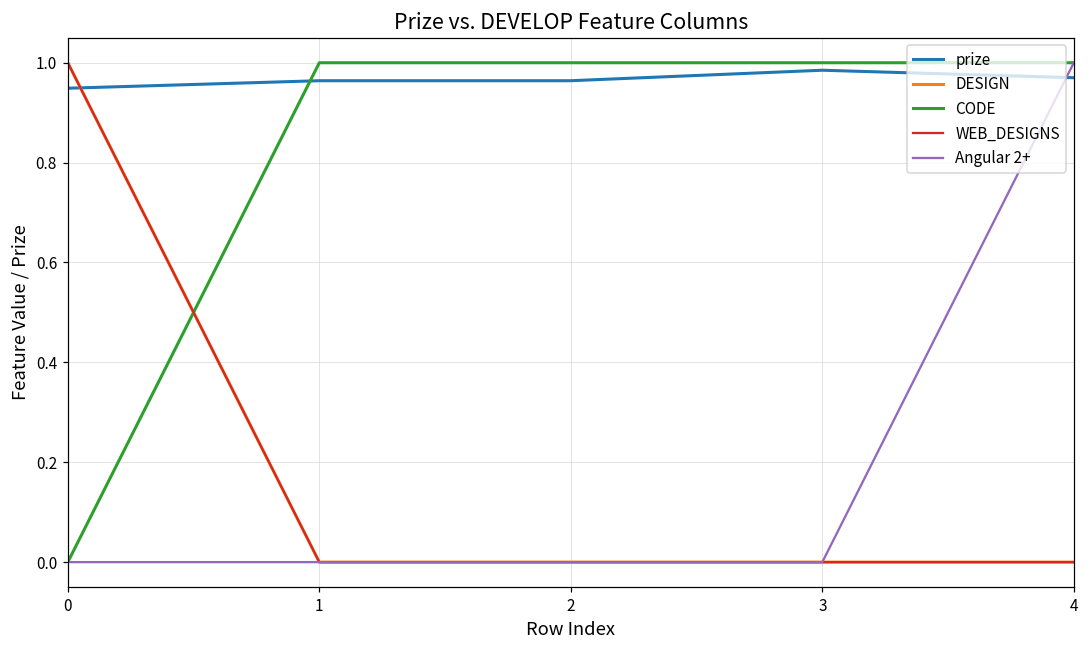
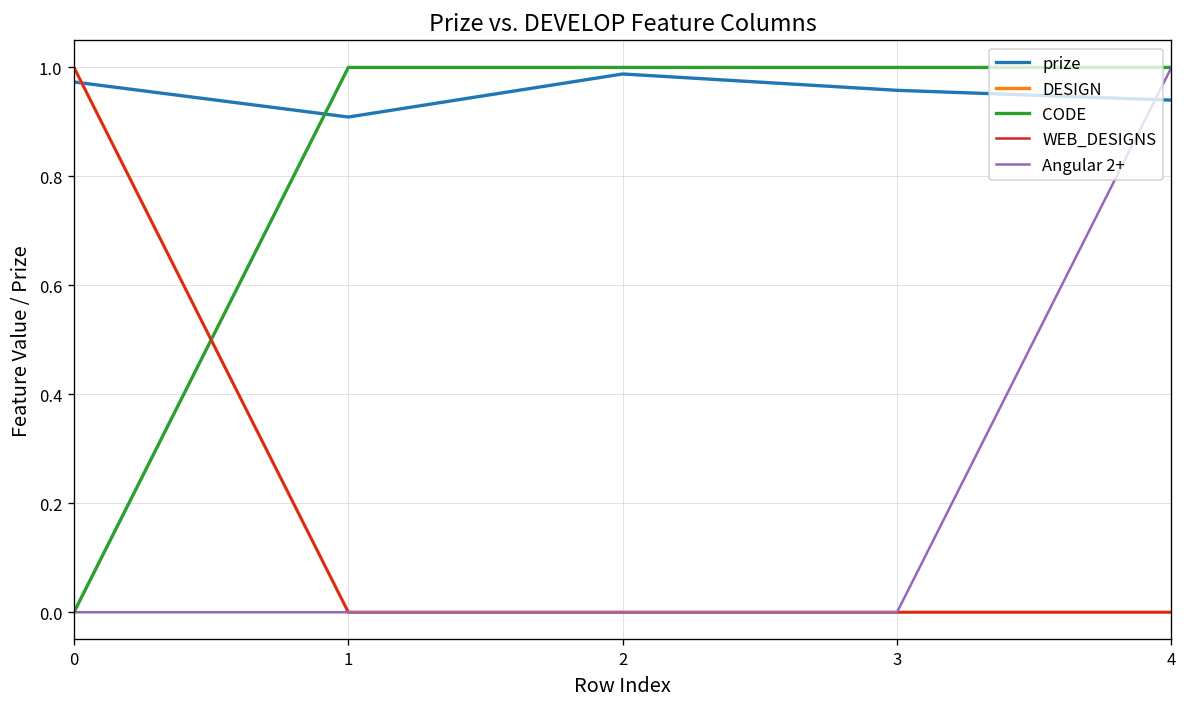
  {
    "prize": {
-     "0": 0.95,
-     "1": 0.96,
-     "2": 0.96,
-     "3": 0.99,
-     "4": 0.97
+     "0": 0.97,
+     "1": 0.91,
+     "2": 0.99,
+     "3": 0.96,
+     "4": 0.94
    },
    "WEB_DESIGNS": {
      "0": 1.00,
      "4": 0.00
    },
    "CODE": {
      "1": 1.00,
      "2": 1.00,
      "3": 1.00
    }
  }
